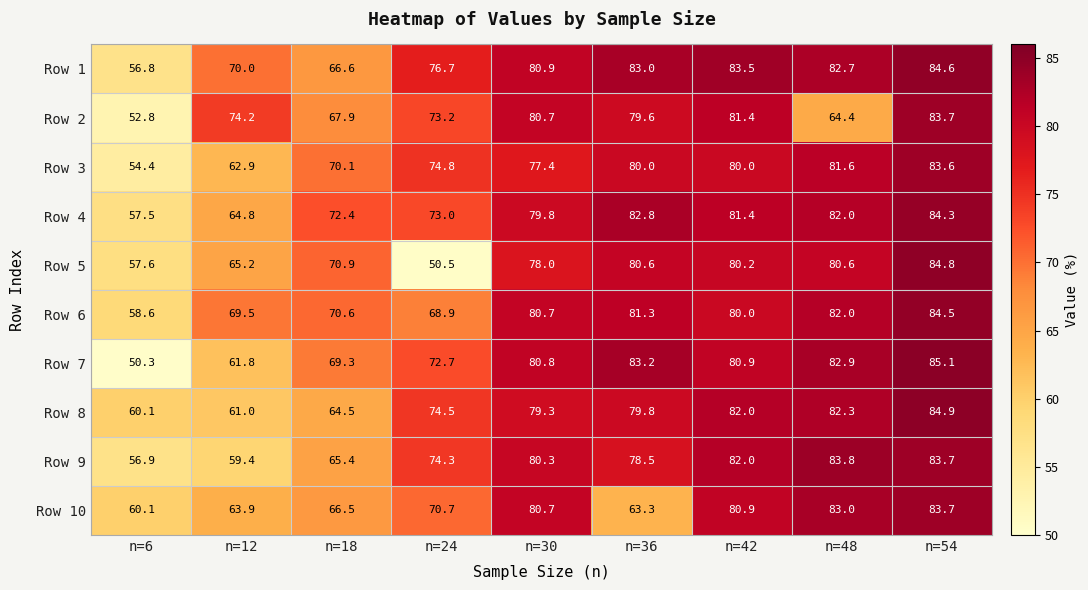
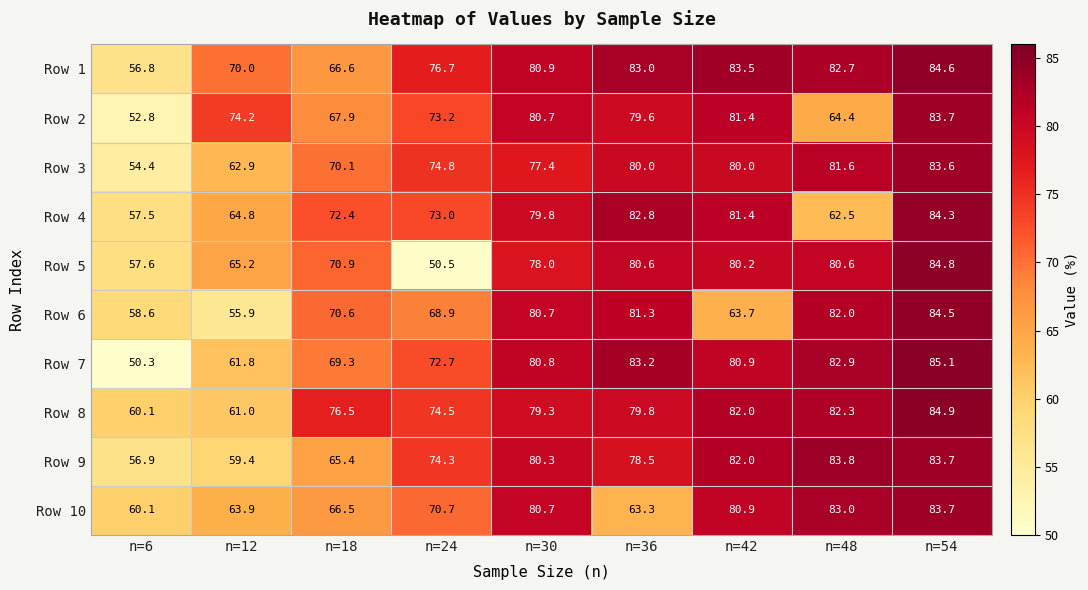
  {
    "Row 1": {
      "n=6": 56.8,
      "n=12": 70.0,
      "n=18": 66.6,
      "n=24": 76.7,
      "n=30": 80.9,
      "n=36": 83.0,
      "n=42": 83.5,
      "n=48": 82.7,
      "n=54": 84.6
    },
    "Row 2": {
      "n=6": 52.8,
      "n=12": 74.2,
      "n=18": 67.9,
      "n=24": 73.2,
      "n=30": 80.7,
      "n=36": 79.6,
      "n=42": 81.4,
      "n=48": 64.4,
      "n=54": 83.7
    },
    "Row 3": {
      "n=6": 54.4,
      "n=12": 62.9,
      "n=18": 70.1,
      "n=24": 74.8,
      "n=30": 77.4,
      "n=36": 80.0,
      "n=42": 80.0,
      "n=48": 81.6,
      "n=54": 83.6
    },
    "Row 4": {
      "n=6": 57.5,
      "n=12": 64.8,
      "n=18": 72.4,
      "n=24": 73.0,
      "n=30": 79.8,
      "n=36": 82.8,
      "n=42": 81.4,
-     "n=48": 82.0,
+     "n=48": 62.5,
      "n=54": 84.3
    },
    "Row 5": {
      "n=6": 57.6,
      "n=12": 65.2,
      "n=18": 70.9,
      "n=24": 50.5,
      "n=30": 78.0,
      "n=36": 80.6,
      "n=42": 80.2,
      "n=48": 80.6,
      "n=54": 84.8
    },
    "Row 6": {
      "n=6": 58.6,
-     "n=12": 69.5,
+     "n=12": 55.9,
      "n=18": 70.6,
      "n=24": 68.9,
      "n=30": 80.7,
      "n=36": 81.3,
-     "n=42": 80.0,
+     "n=42": 63.7,
      "n=48": 82.0,
      "n=54": 84.5
    },
    "Row 7": {
      "n=6": 50.3,
      "n=12": 61.8,
      "n=18": 69.3,
      "n=24": 72.7,
      "n=30": 80.8,
      "n=36": 83.2,
      "n=42": 80.9,
      "n=48": 82.9,
      "n=54": 85.1
    },
    "Row 8": {
      "n=6": 60.1,
      "n=12": 61.0,
-     "n=18": 64.5,
+     "n=18": 76.5,
      "n=24": 74.5,
      "n=30": 79.3,
      "n=36": 79.8,
      "n=42": 82.0,
      "n=48": 82.3,
      "n=54": 84.9
    },
    "Row 9": {
      "n=6": 56.9,
      "n=12": 59.4,
      "n=18": 65.4,
      "n=24": 74.3,
      "n=30": 80.3,
      "n=36": 78.5,
      "n=42": 82.0,
      "n=48": 83.8,
      "n=54": 83.7
    },
    "Row 10": {
      "n=6": 60.1,
      "n=12": 63.9,
      "n=18": 66.5,
      "n=24": 70.7,
      "n=30": 80.7,
      "n=36": 63.3,
      "n=42": 80.9,
      "n=48": 83.0,
      "n=54": 83.7
    }
  }
